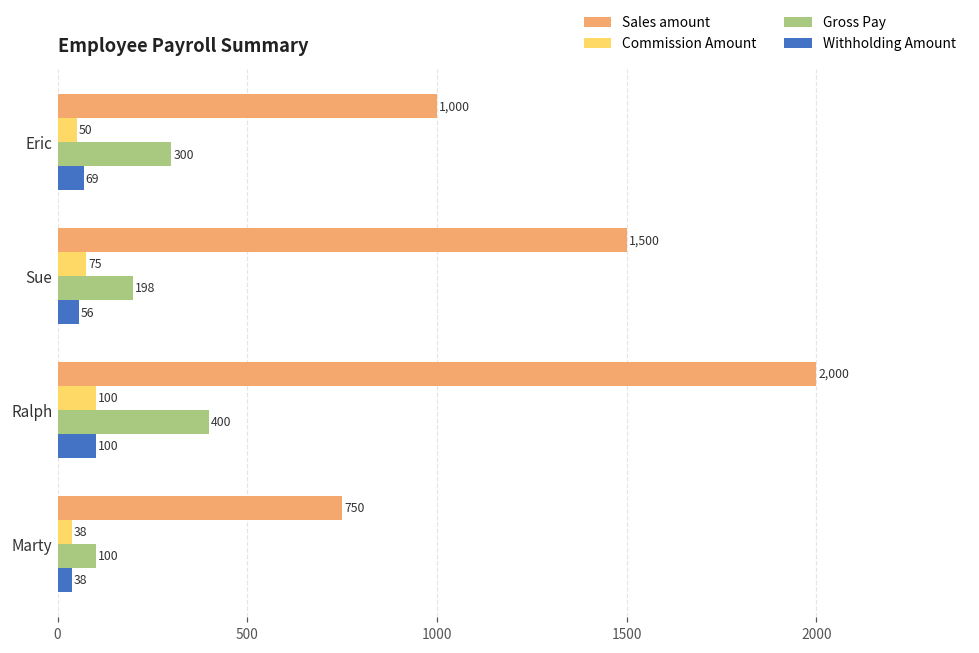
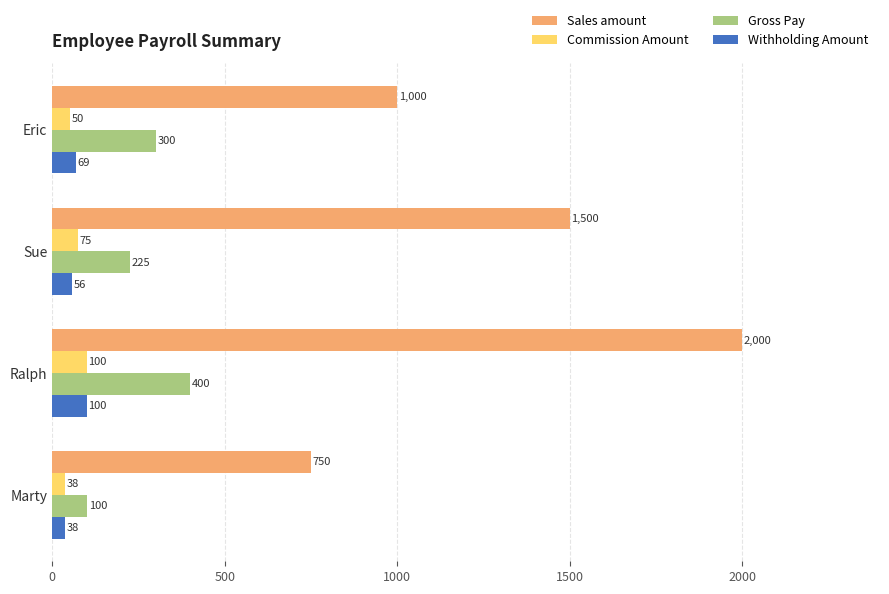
  {
    "Gross Pay": {
      "Eric": 300,
-     "Sue": 198,
+     "Sue": 225,
      "Ralph": 400,
      "Marty": 100
    },
    "Withholding Amount": {
      "Eric": 69,
      "Sue": 56,
      "Ralph": 100,
      "Marty": 38
    }
  }
